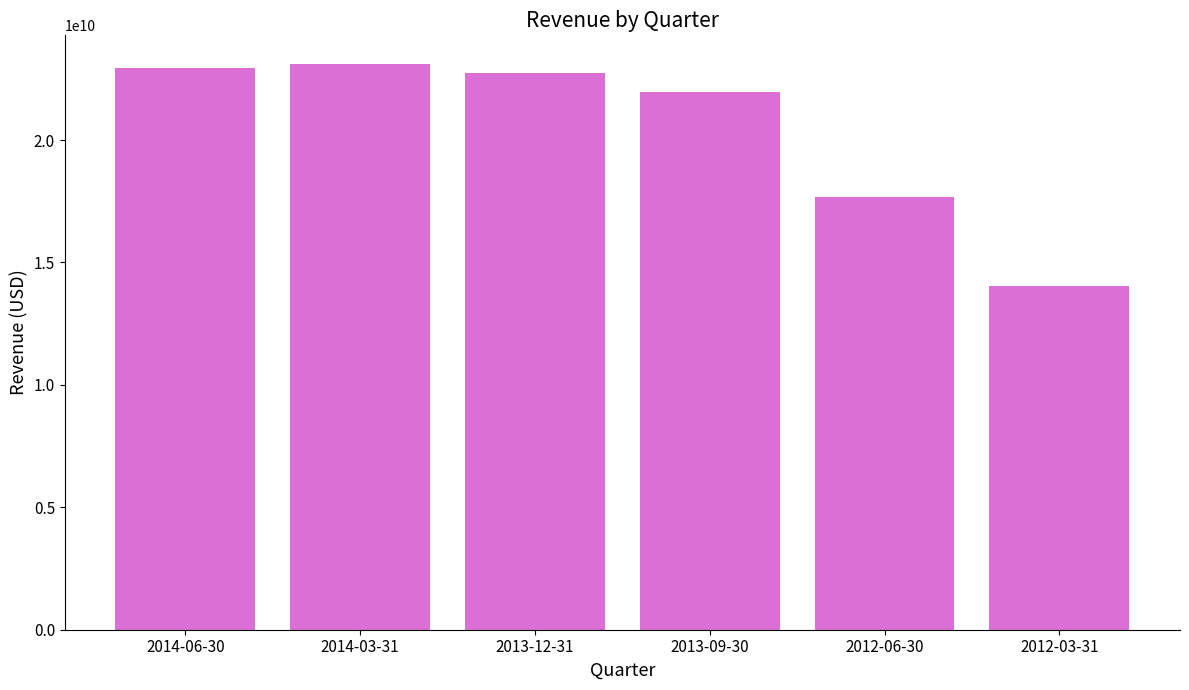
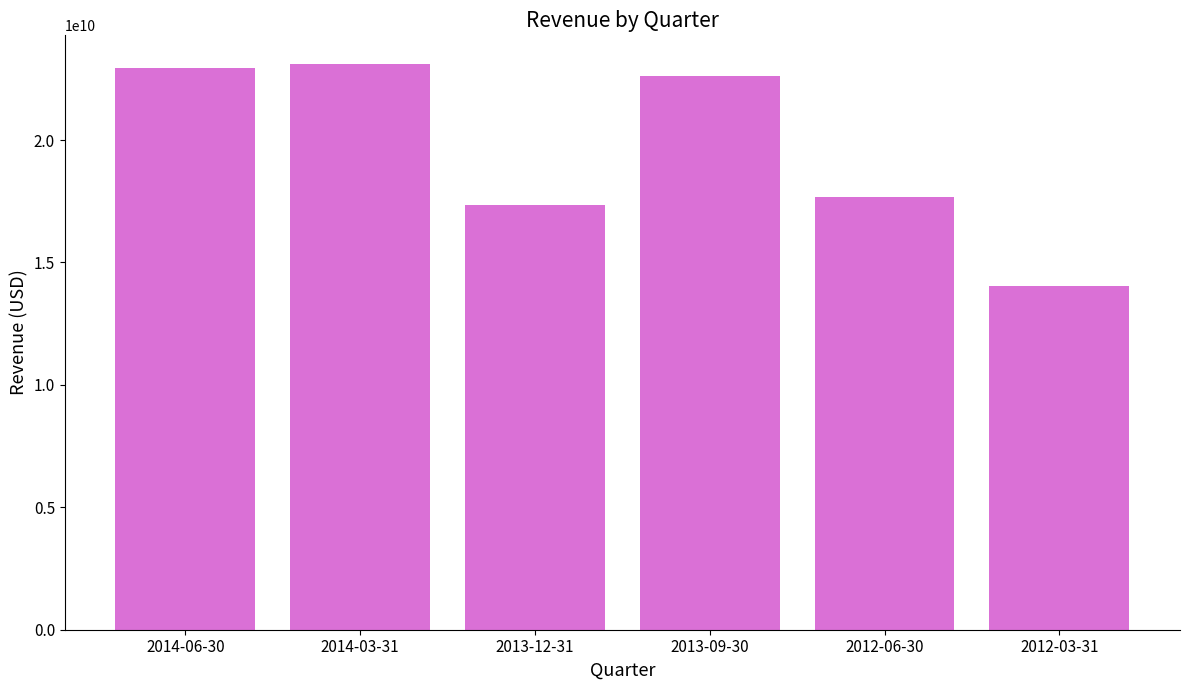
  {
    "2014-06-30": 23000000000,
    "2014-03-31": 23100000000,
-   "2013-12-31": 22800000000,
-   "2013-09-30": 22000000000,
+   "2013-12-31": 17300000000,
+   "2013-09-30": 22600000000,
    "2012-06-30": 17700000000,
    "2012-03-31": 14000000000
  }
